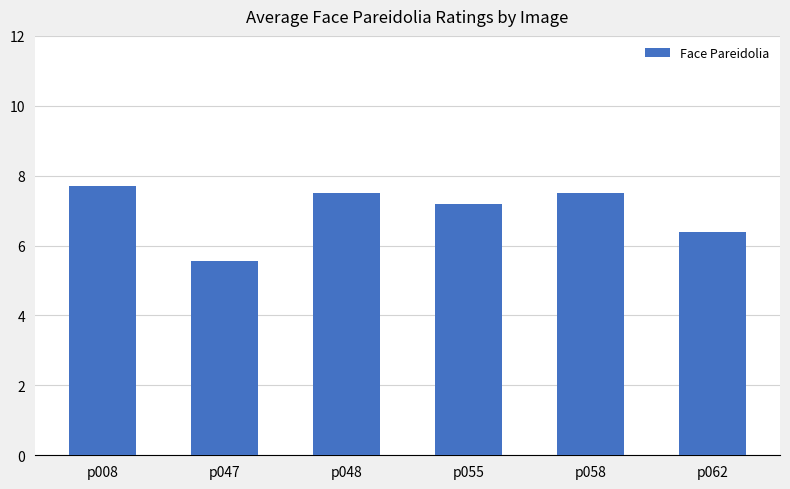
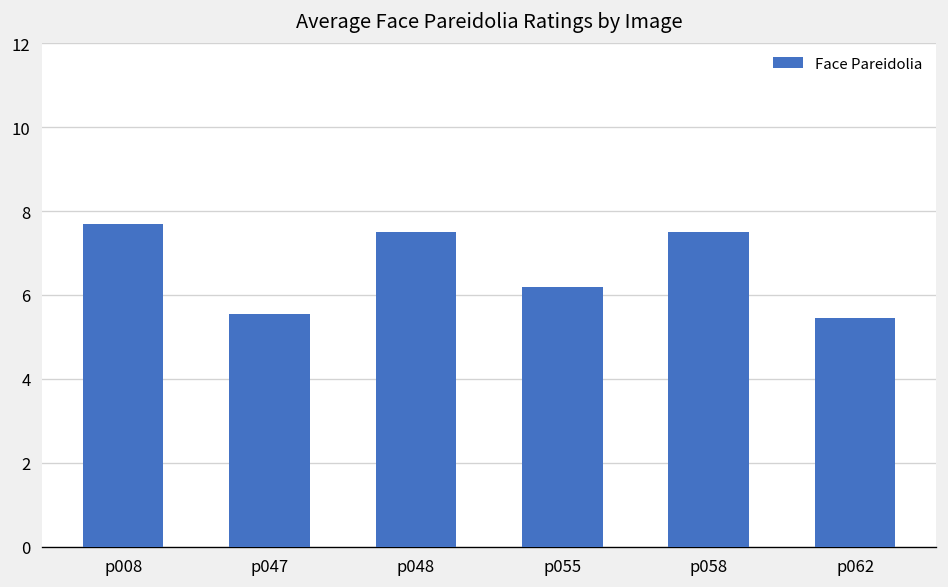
  {
    "p008": 7.7,
    "p047": 5.6,
    "p048": 7.5,
-   "p055": 7.2,
+   "p055": 6.2,
    "p058": 7.5,
-   "p062": 6.4
+   "p062": 5.5
  }
